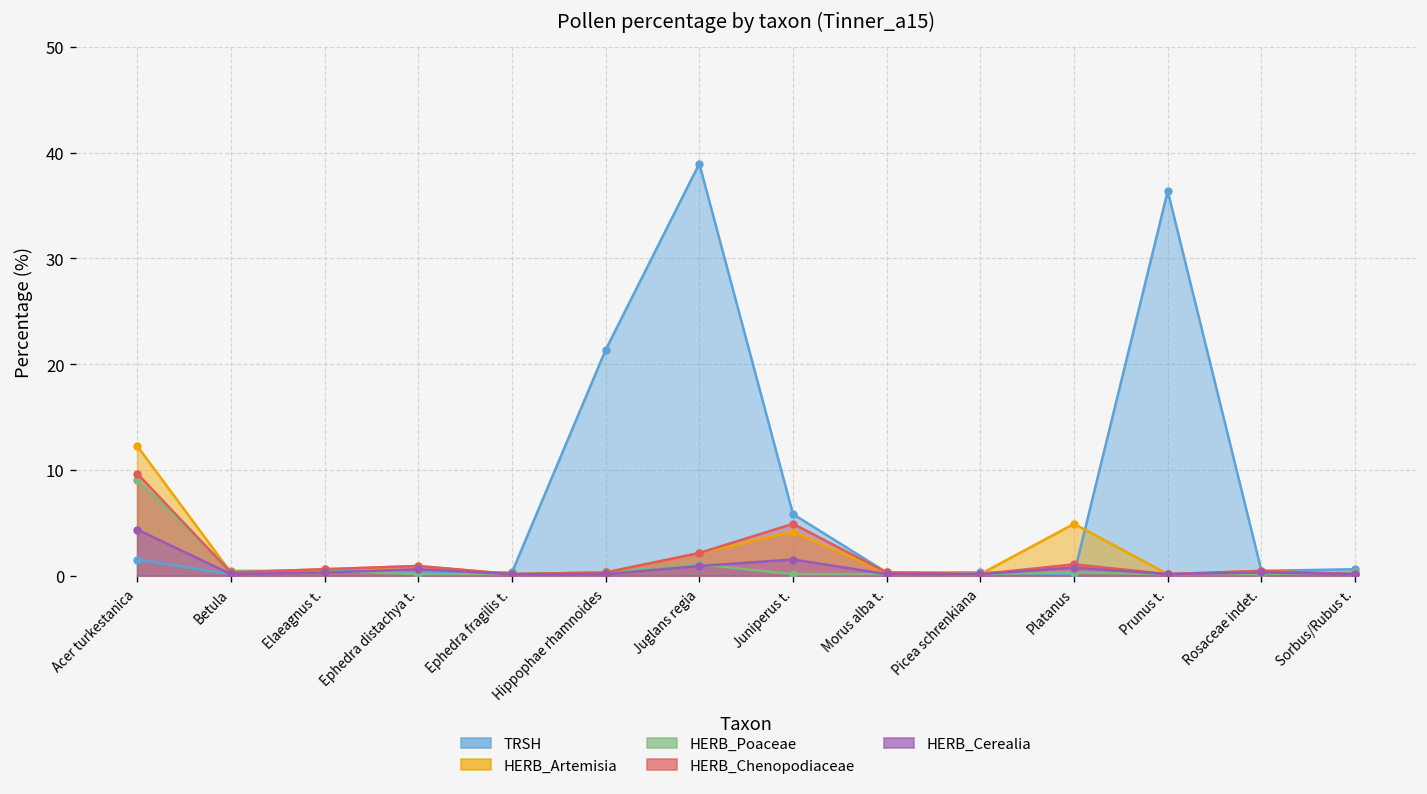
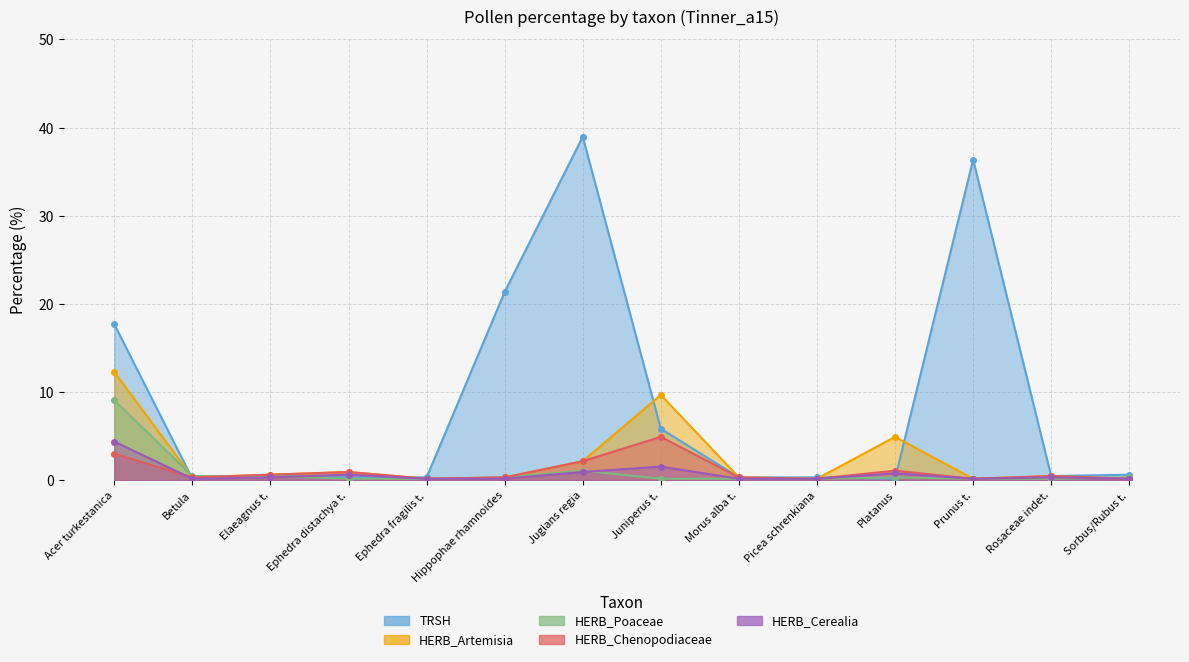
  {
    "TRSH": {
-     "Acer turkestanica": 2,
+     "Acer turkestanica": 18,
      "Hippophae rhamnoides": 21,
      "Juglans regia": 39,
      "Juniperus t.": 6,
      "Prunus t.": 36,
      "Sorbus/Rubus t.": 1
    },
    "HERB_Artemisia": {
      "Acer turkestanica": 12,
-     "Juniperus t.": 4,
+     "Juniperus t.": 10,
      "Platanus": 5
    },
    "HERB_Poaceae": {
      "Acer turkestanica": 9,
      "Juniperus t.": 0
    },
    "HERB_Chenopodiaceae": {
-     "Acer turkestanica": 10,
+     "Acer turkestanica": 3,
      "Juniperus t.": 5,
      "Platanus": 1
    },
    "HERB_Cerealia": {
      "Acer turkestanica": 4,
      "Ephedra distachya t.": 1,
      "Juniperus t.": 2,
      "Platanus": 1
    }
  }
